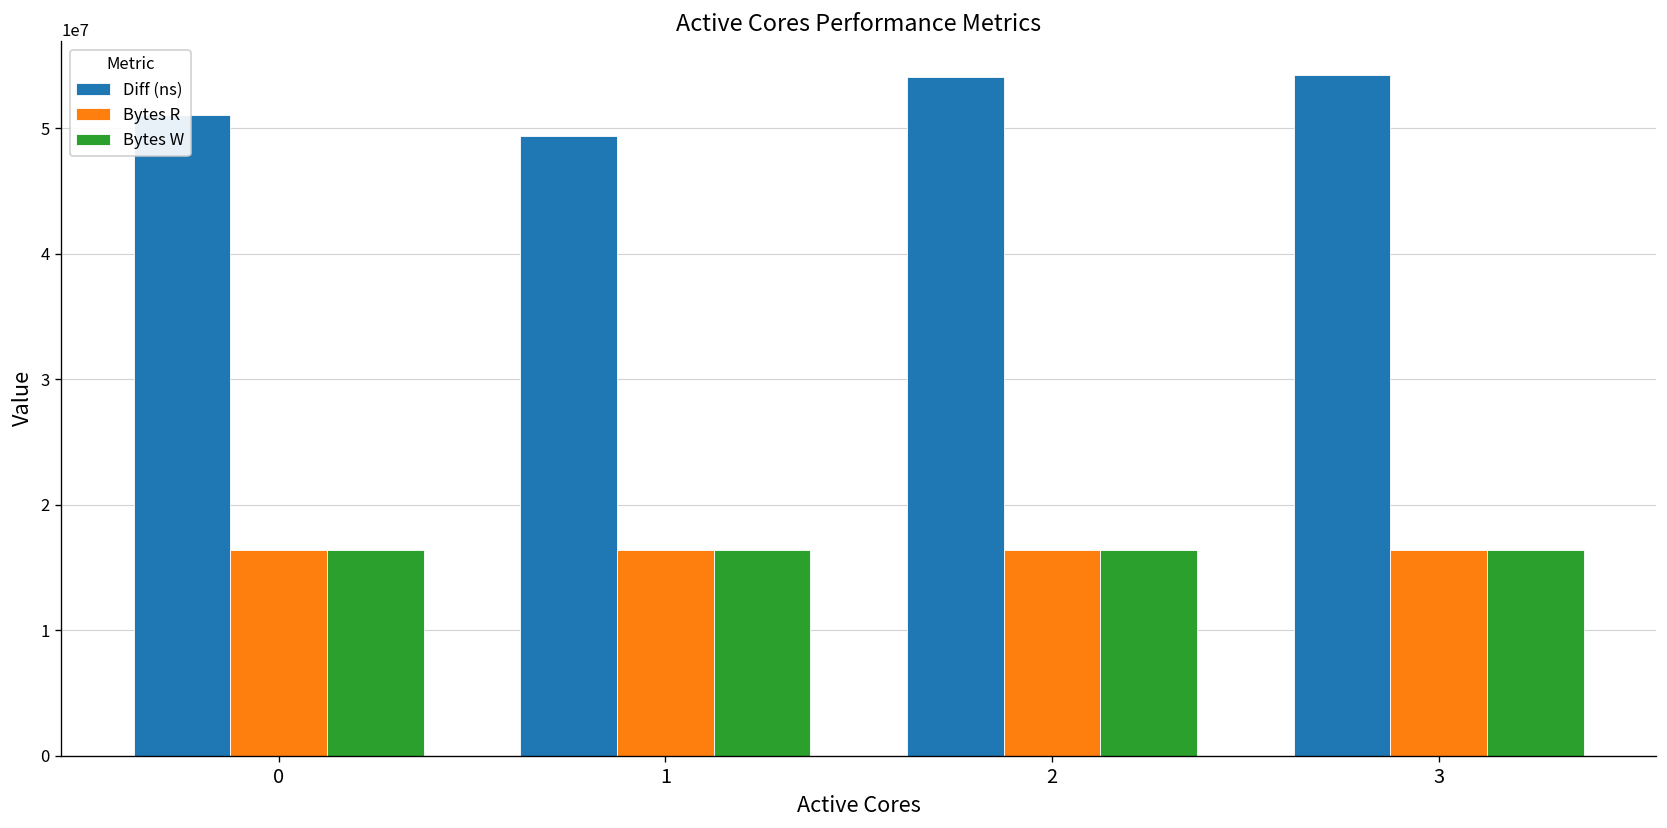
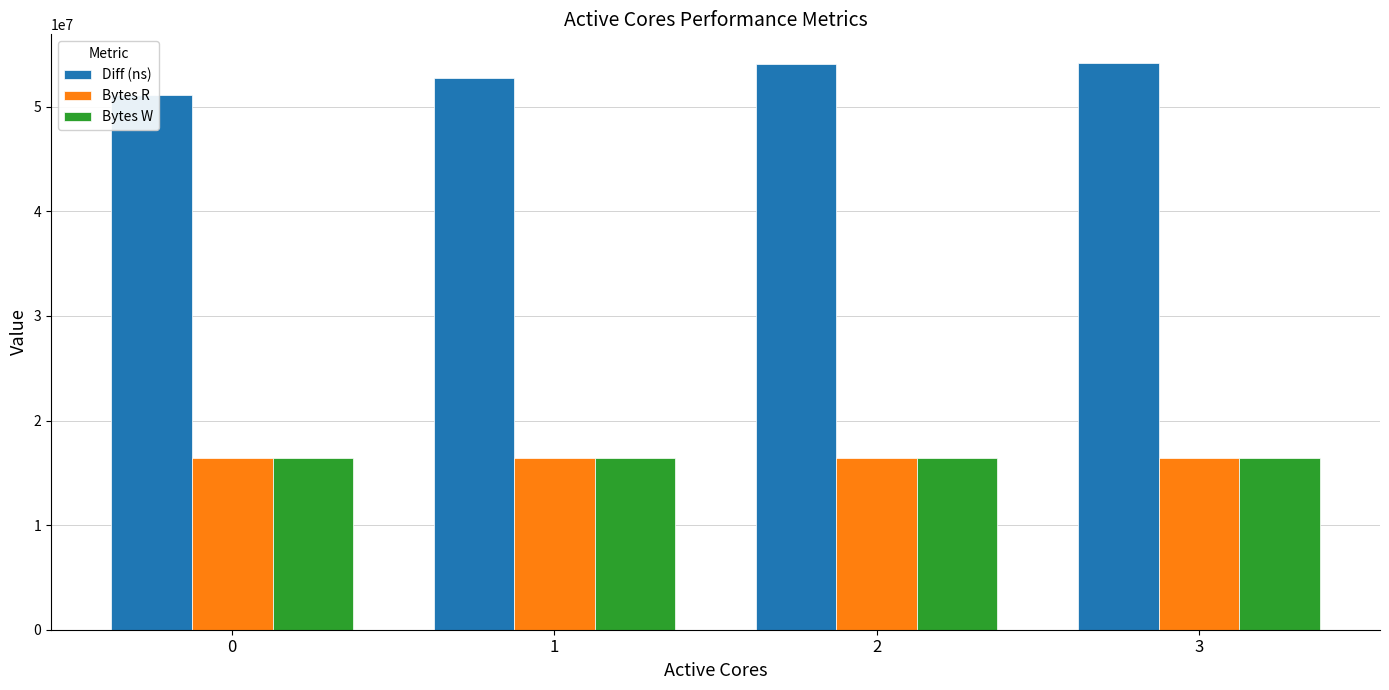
  {
    "Diff (ns)": {
-     "1": 49400000,
+     "1": 52700000,
      "2": 54100000,
      "3": 54200000
    },
    "Bytes R": {
      "0": 16400000,
      "1": 16400000,
      "2": 16400000,
      "3": 16400000
    },
    "Bytes W": {
      "0": 16400000,
      "1": 16400000,
      "2": 16400000,
      "3": 16400000
    }
  }
